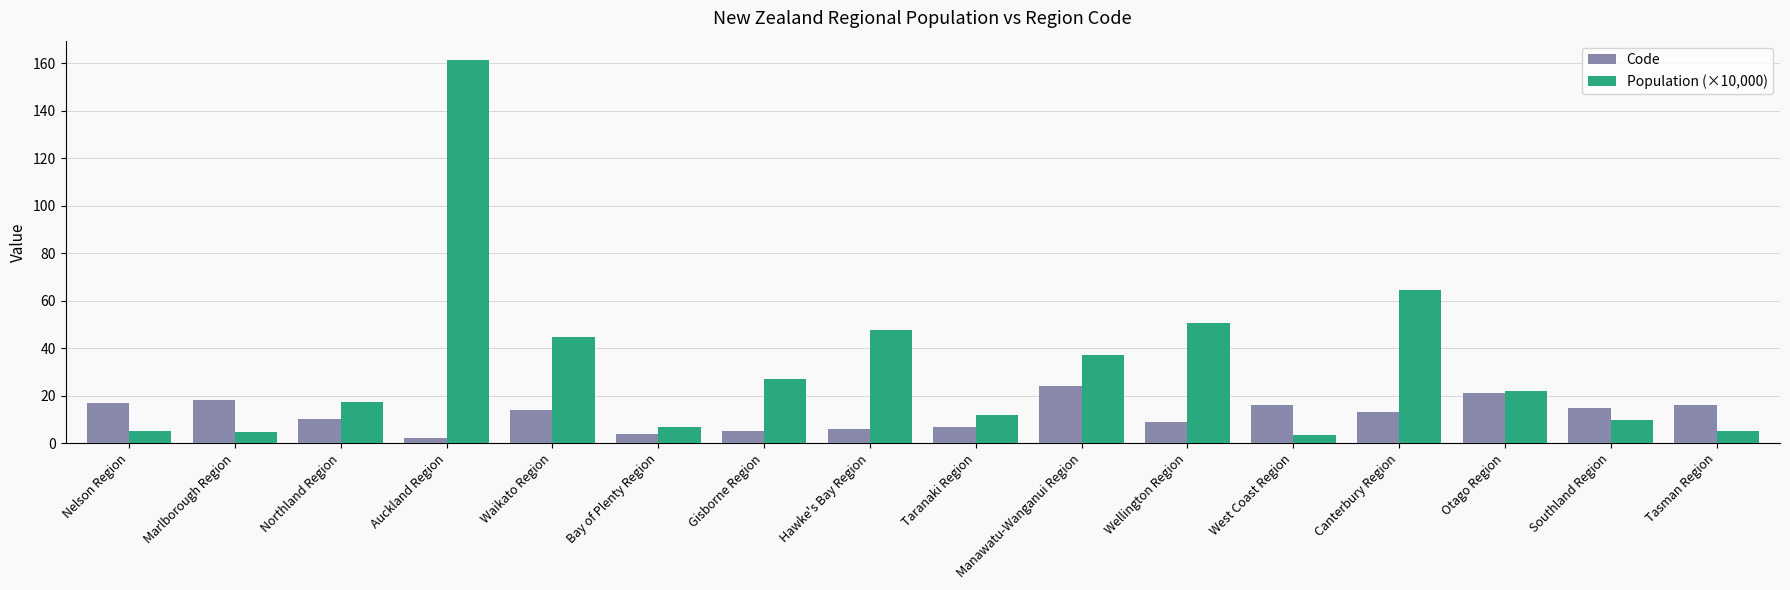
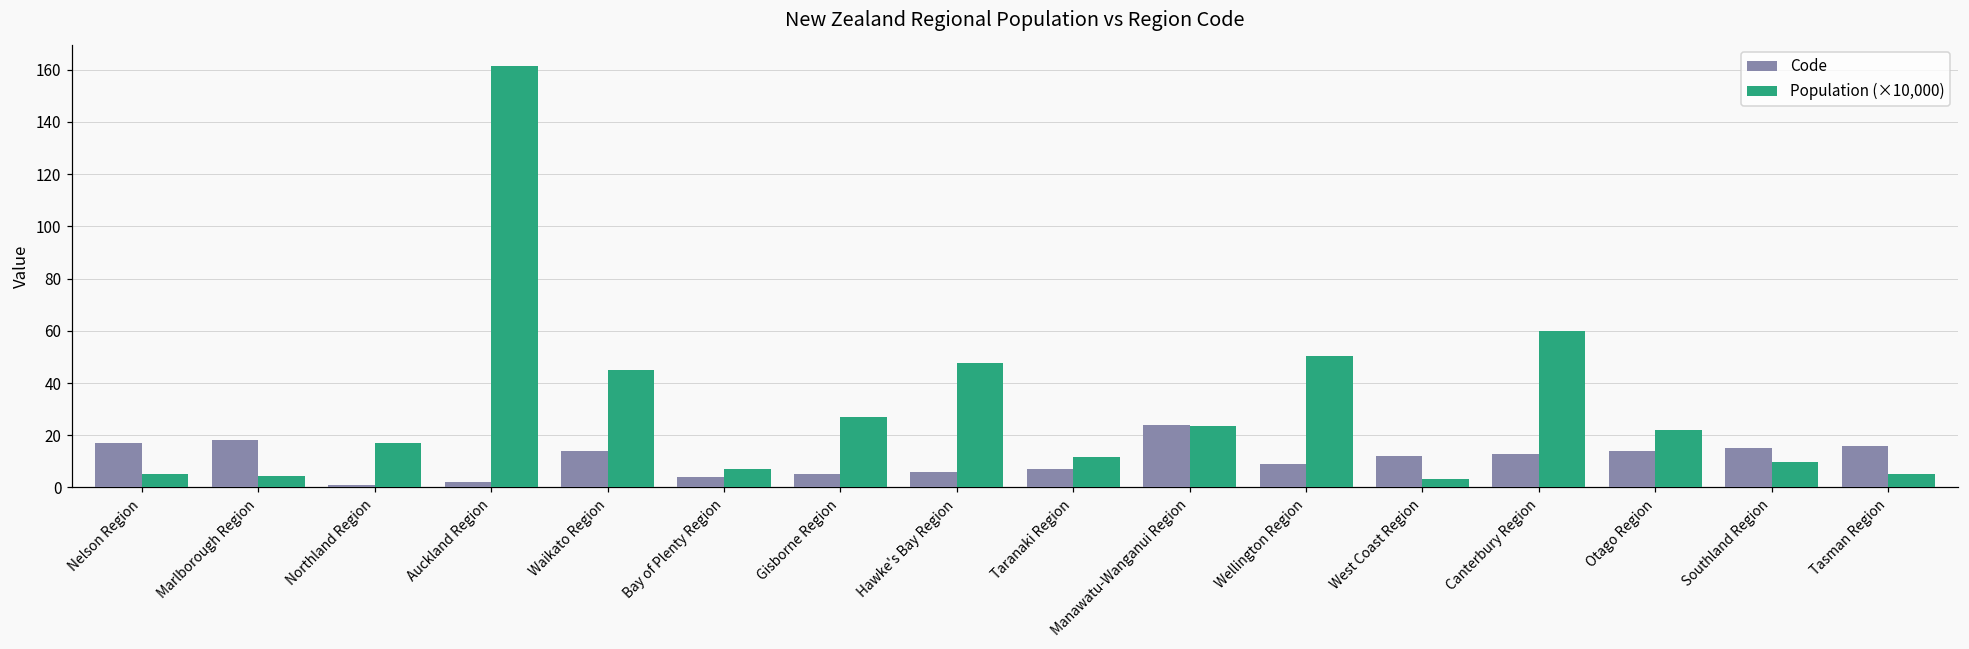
  {
    "Code": {
      "Nelson Region": 17,
      "Marlborough Region": 18,
-     "Northland Region": 10,
+     "Northland Region": 1,
      "Auckland Region": 2,
      "Waikato Region": 14,
      "Bay of Plenty Region": 4,
      "Gisborne Region": 5,
      "Hawke's Bay Region": 6,
      "Taranaki Region": 7,
      "Manawatu-Wanganui Region": 24,
      "Wellington Region": 9,
-     "West Coast Region": 16,
+     "West Coast Region": 12,
      "Canterbury Region": 13,
-     "Otago Region": 21,
+     "Otago Region": 14,
      "Southland Region": 15,
      "Tasman Region": 16
    },
    "Population (×10,000)": {
      "Nelson Region": 5,
      "Marlborough Region": 5,
      "Northland Region": 17,
      "Auckland Region": 161,
      "Waikato Region": 45,
      "Bay of Plenty Region": 7,
      "Gisborne Region": 27,
      "Hawke's Bay Region": 48,
      "Taranaki Region": 12,
-     "Manawatu-Wanganui Region": 37,
+     "Manawatu-Wanganui Region": 23,
      "Wellington Region": 50,
      "West Coast Region": 3,
-     "Canterbury Region": 65,
+     "Canterbury Region": 60,
      "Otago Region": 22,
      "Southland Region": 10,
      "Tasman Region": 5
    }
  }
